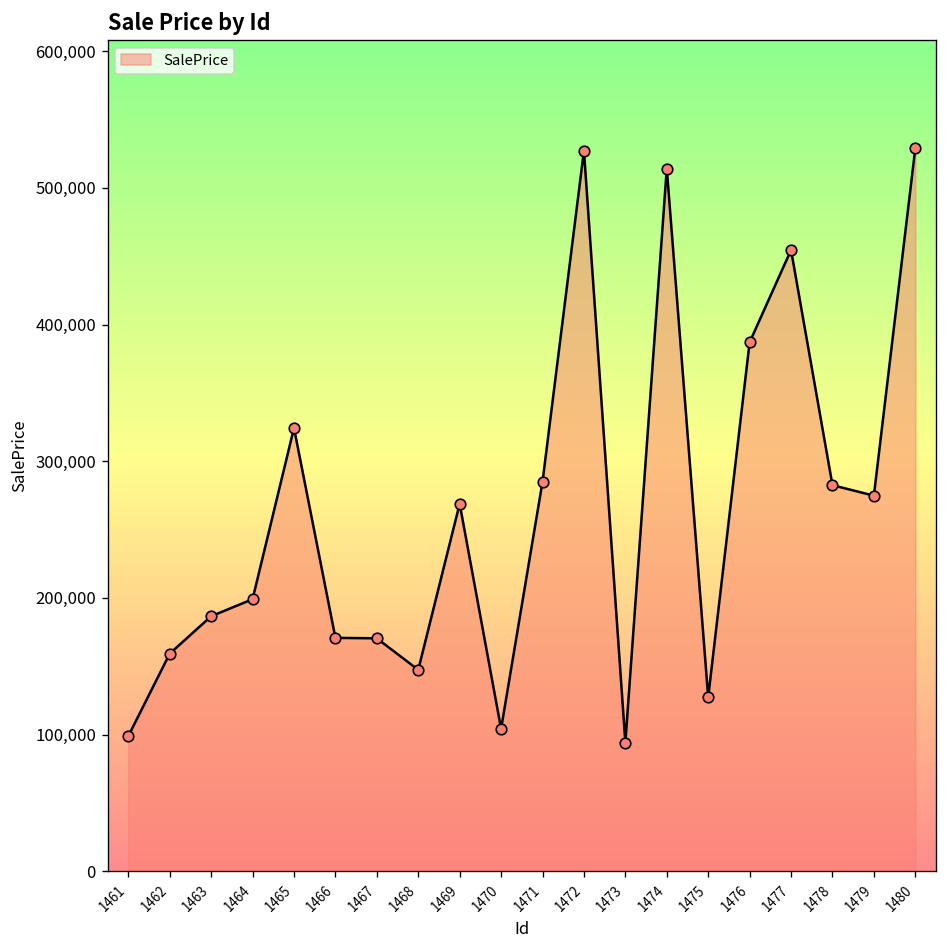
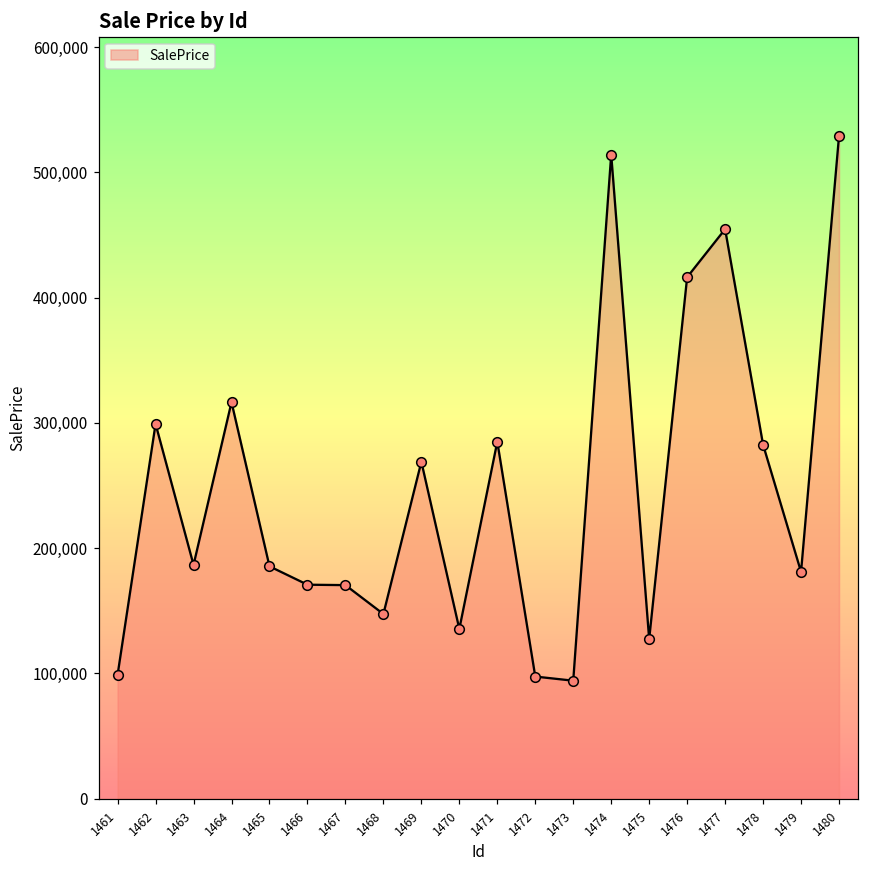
  {
    "1461": "99,000",
-   "1462": "159,000",
+   "1462": "299,000",
    "1463": "187,000",
-   "1464": "199,000",
-   "1465": "324,000",
+   "1464": "316,000",
+   "1465": "185,000",
    "1466": "171,000",
    "1467": "170,000",
    "1468": "147,000",
    "1469": "269,000",
-   "1470": "104,000",
+   "1470": "135,000",
    "1471": "285,000",
-   "1472": "527,000",
+   "1472": "97,000",
    "1473": "94,000",
    "1474": "514,000",
    "1475": "127,000",
-   "1476": "387,000",
+   "1476": "416,000",
    "1477": "455,000",
    "1478": "283,000",
-   "1479": "275,000",
+   "1479": "181,000",
    "1480": "529,000"
  }
